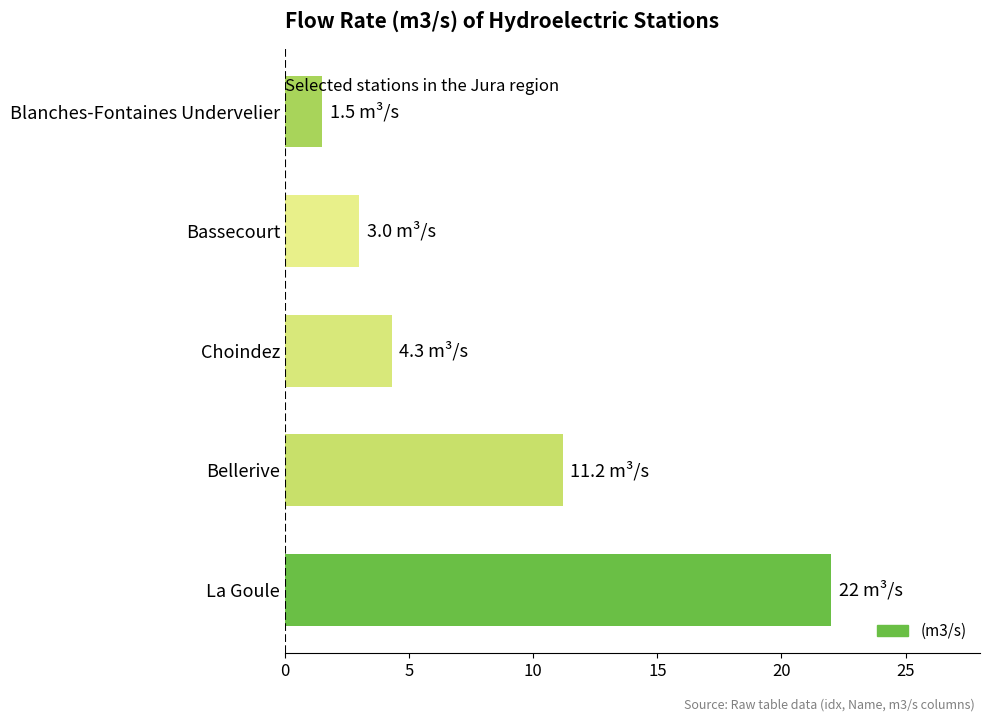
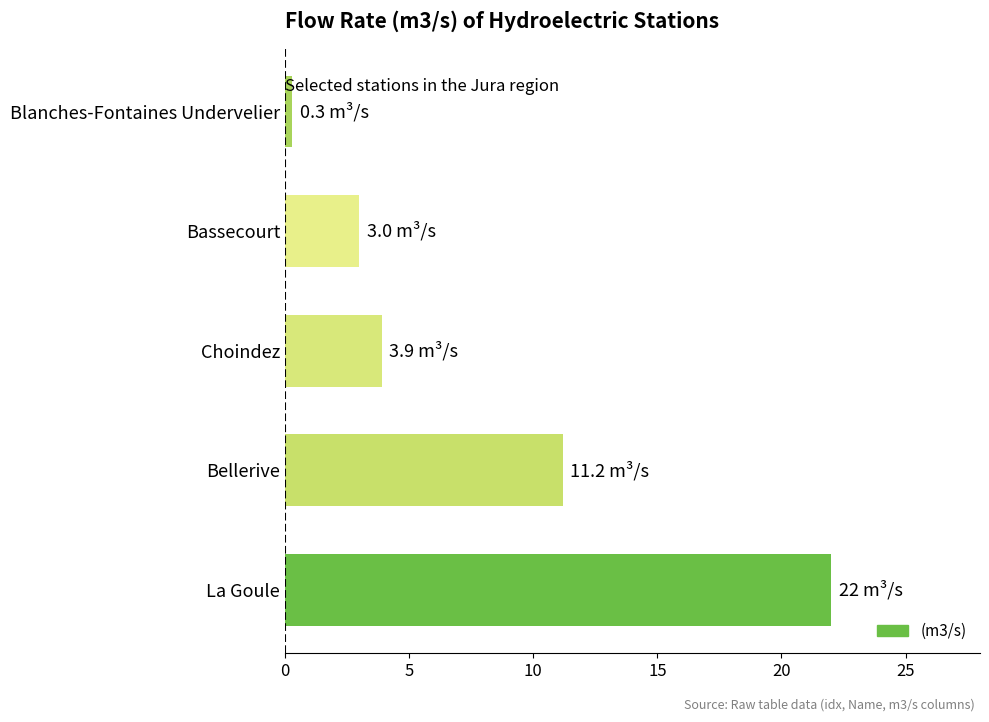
  {
-   "Blanches-Fontaines Undervelier": 1.5,
+   "Blanches-Fontaines Undervelier": 0.3,
    "Bassecourt": 3.0,
-   "Choindez": 4.3,
+   "Choindez": 3.9,
    "Bellerive": 11.2,
    "La Goule": 22
  }
